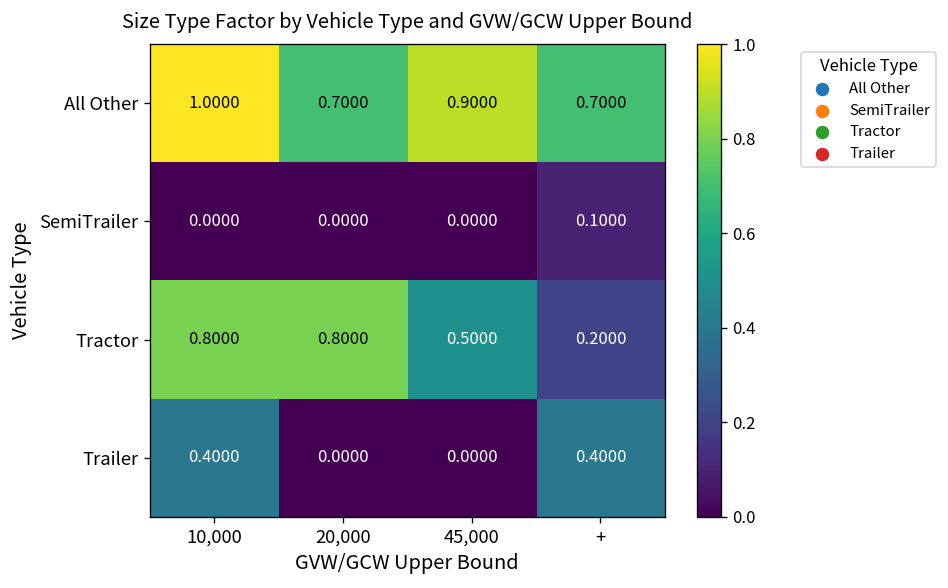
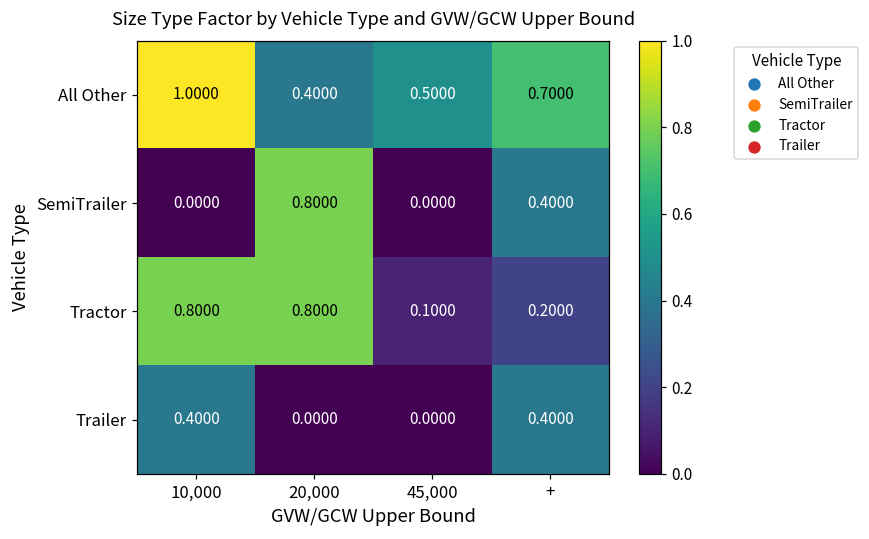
  {
    "All Other": {
      "10,000": 1.0000,
-     "20,000": 0.7000,
-     "45,000": 0.9000,
+     "20,000": 0.4000,
+     "45,000": 0.5000,
      "+": 0.7000
    },
    "SemiTrailer": {
      "10,000": 0.0000,
-     "20,000": 0.0000,
+     "20,000": 0.8000,
      "45,000": 0.0000,
-     "+": 0.1000
+     "+": 0.4000
    },
    "Tractor": {
      "10,000": 0.8000,
      "20,000": 0.8000,
-     "45,000": 0.5000,
+     "45,000": 0.1000,
      "+": 0.2000
    },
    "Trailer": {
      "10,000": 0.4000,
      "20,000": 0.0000,
      "45,000": 0.0000,
      "+": 0.4000
    }
  }
